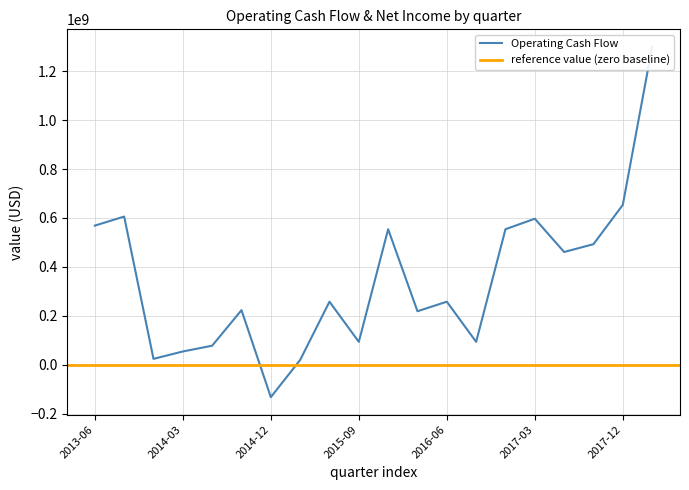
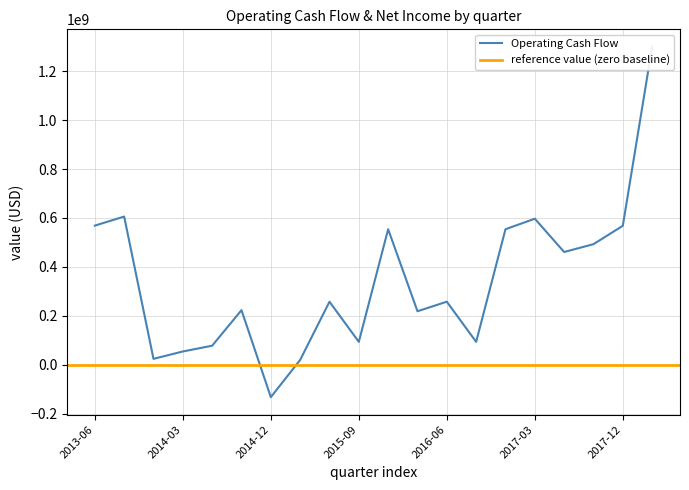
  {
    "2013-06": 570000000,
    "2014-03": 50000000,
    "2014-12": -130000000,
    "2015-09": 90000000,
    "2016-06": 260000000,
    "2017-03": 600000000,
-   "2017-12": 650000000
+   "2017-12": 570000000
  }
